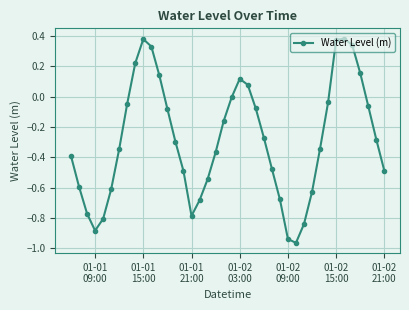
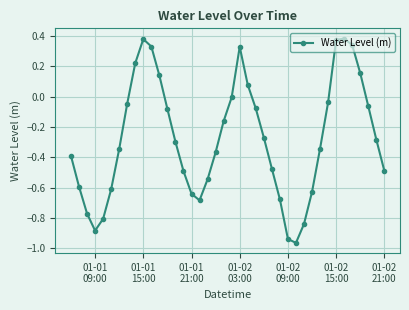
  {
    "01-01 09:00": -0.88,
    "01-01 15:00": 0.38,
-   "01-01 21:00": -0.79,
-   "01-02 03:00": 0.12,
+   "01-01 21:00": -0.64,
+   "01-02 03:00": 0.33,
    "01-02 09:00": -0.94,
    "01-02 21:00": -0.49
  }
